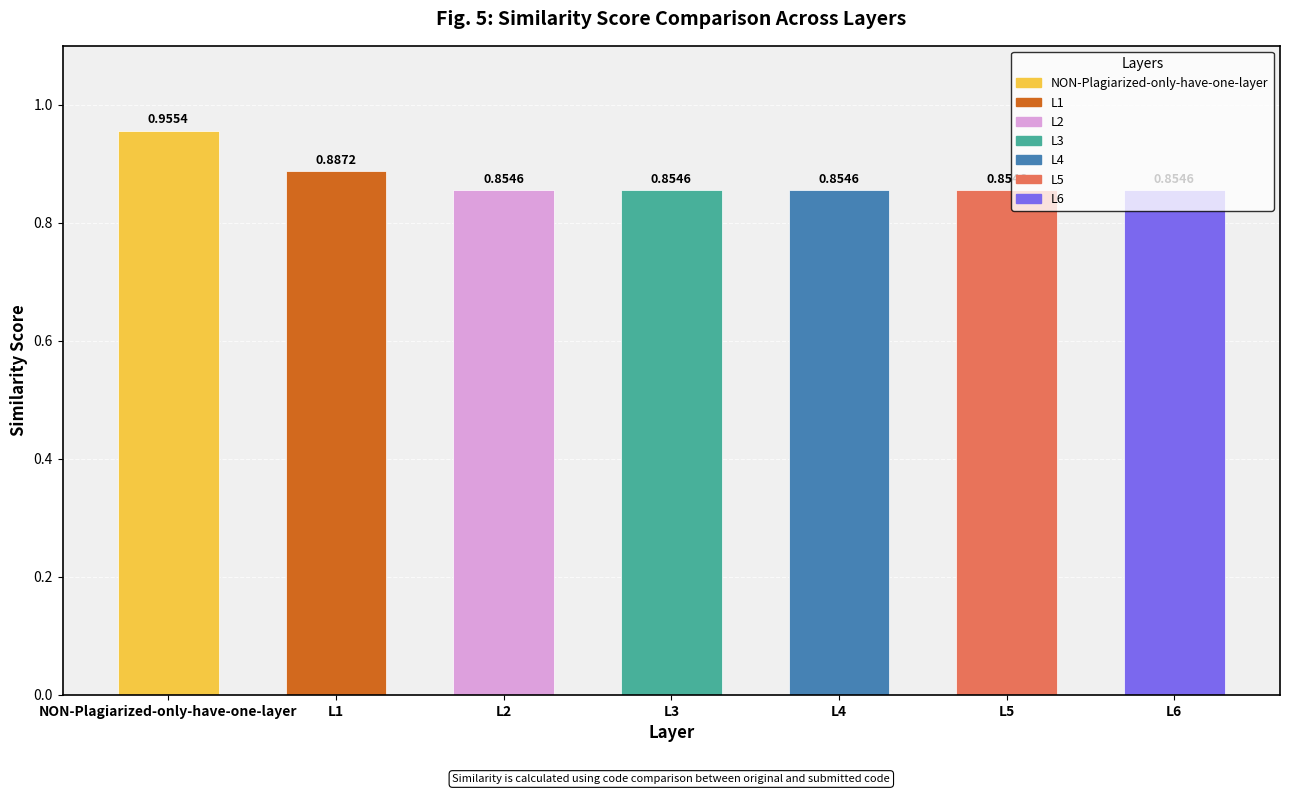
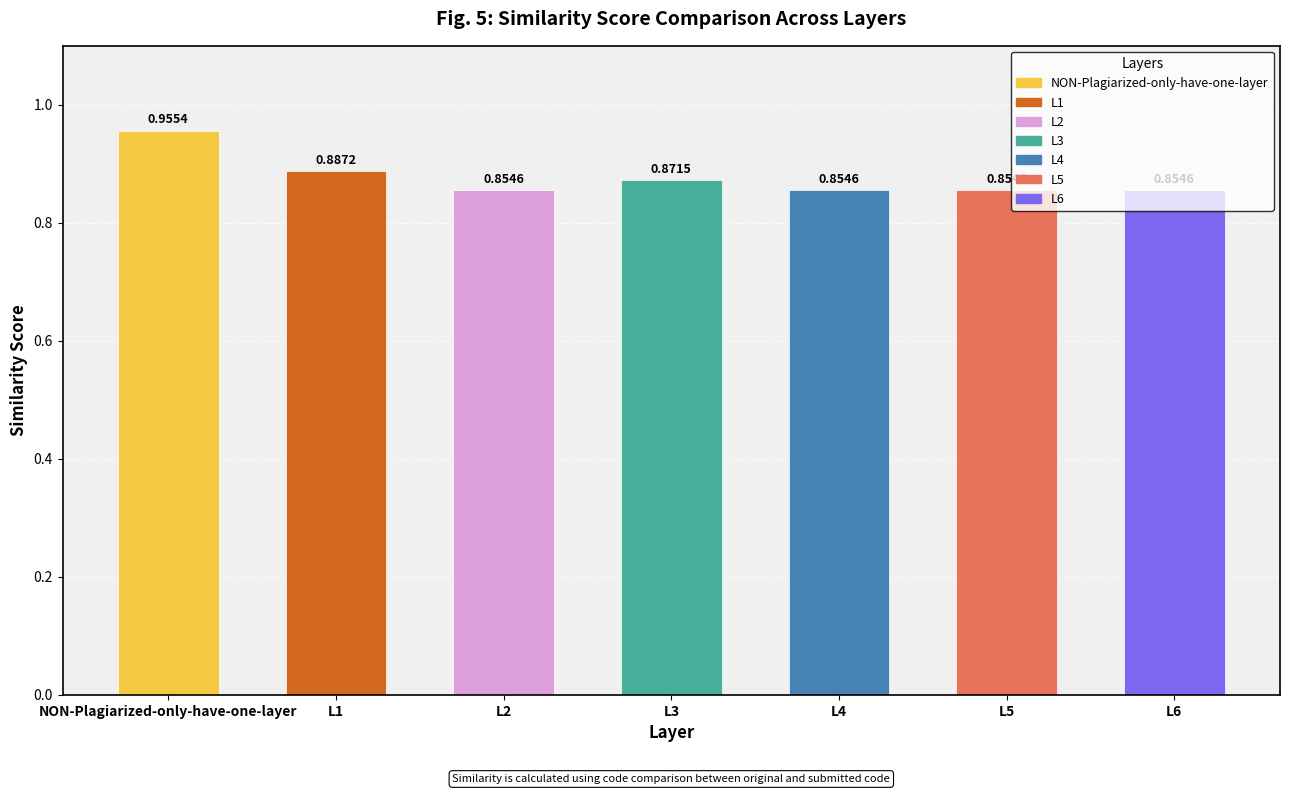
  {
    "NON-Plagiarized-only-have-one-layer": 0.9554,
    "L1": 0.8872,
    "L2": 0.8546,
-   "L3": 0.8546,
+   "L3": 0.8715,
    "L4": 0.8546
  }
